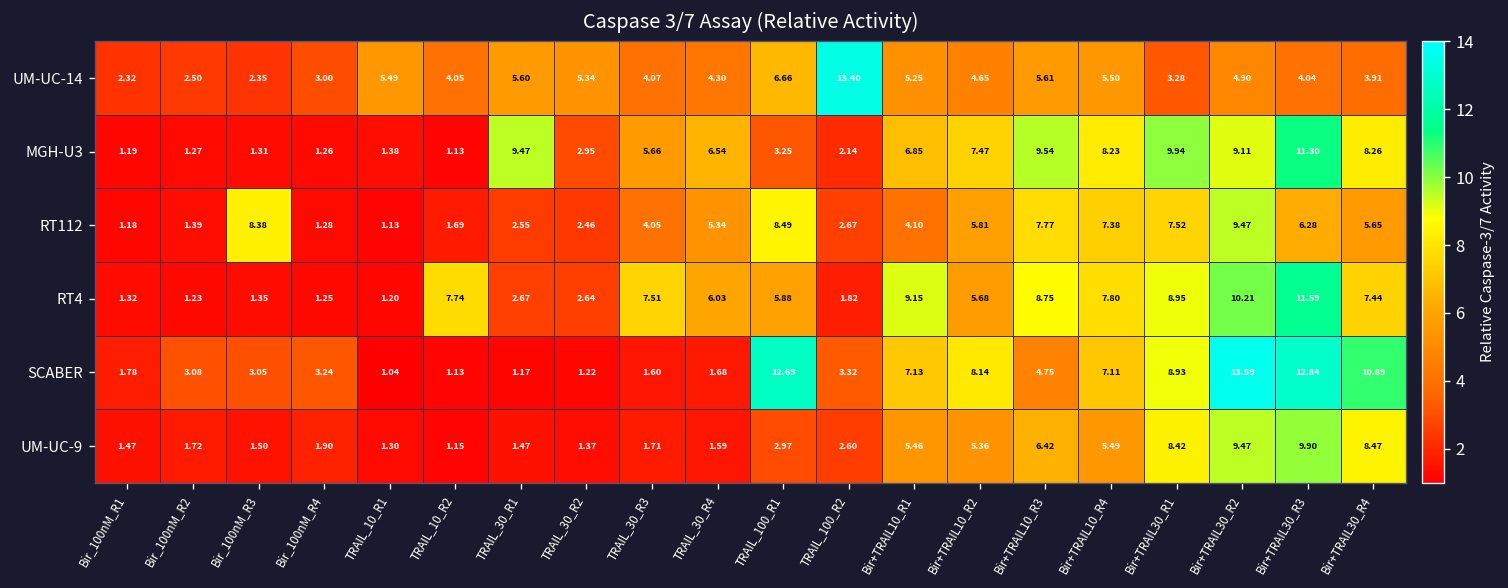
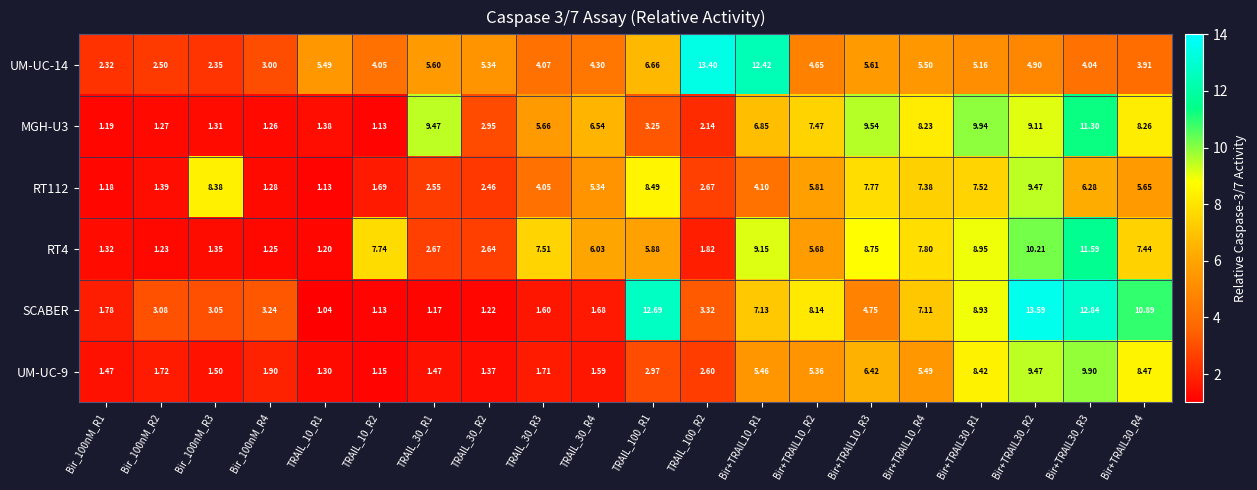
  {
    "UM-UC-14": {
      "Bir_100nM_R1": 2.32,
      "Bir_100nM_R2": 2.50,
      "Bir_100nM_R3": 2.35,
      "Bir_100nM_R4": 3.00,
      "TRAIL_10_R1": 5.49,
      "TRAIL_10_R2": 4.05,
      "TRAIL_30_R1": 5.60,
      "TRAIL_30_R2": 5.34,
      "TRAIL_30_R3": 4.07,
      "TRAIL_30_R4": 4.30,
      "TRAIL_100_R1": 6.66,
      "TRAIL_100_R2": 13.40,
-     "Bir+TRAIL10_R1": 5.25,
+     "Bir+TRAIL10_R1": 12.42,
      "Bir+TRAIL10_R2": 4.65,
      "Bir+TRAIL10_R3": 5.61,
      "Bir+TRAIL10_R4": 5.50,
-     "Bir+TRAIL30_R1": 3.28,
+     "Bir+TRAIL30_R1": 5.16,
      "Bir+TRAIL30_R2": 4.90,
      "Bir+TRAIL30_R3": 4.04,
      "Bir+TRAIL30_R4": 3.91
    },
    "MGH-U3": {
      "Bir_100nM_R1": 1.19,
      "Bir_100nM_R2": 1.27,
      "Bir_100nM_R3": 1.31,
      "Bir_100nM_R4": 1.26,
      "TRAIL_10_R1": 1.38,
      "TRAIL_10_R2": 1.13,
      "TRAIL_30_R1": 9.47,
      "TRAIL_30_R2": 2.95,
      "TRAIL_30_R3": 5.66,
      "TRAIL_30_R4": 6.54,
      "TRAIL_100_R1": 3.25,
      "TRAIL_100_R2": 2.14,
      "Bir+TRAIL10_R1": 6.85,
      "Bir+TRAIL10_R2": 7.47,
      "Bir+TRAIL10_R3": 9.54,
      "Bir+TRAIL10_R4": 8.23,
      "Bir+TRAIL30_R1": 9.94,
      "Bir+TRAIL30_R2": 9.11,
      "Bir+TRAIL30_R3": 11.30,
      "Bir+TRAIL30_R4": 8.26
    },
    "RT112": {
      "Bir_100nM_R1": 1.18,
      "Bir_100nM_R2": 1.39,
      "Bir_100nM_R3": 8.38,
      "Bir_100nM_R4": 1.28,
      "TRAIL_10_R1": 1.13,
      "TRAIL_10_R2": 1.69,
      "TRAIL_30_R1": 2.55,
      "TRAIL_30_R2": 2.46,
      "TRAIL_30_R3": 4.05,
      "TRAIL_30_R4": 5.34,
      "TRAIL_100_R1": 8.49,
      "TRAIL_100_R2": 2.67,
      "Bir+TRAIL10_R1": 4.10,
      "Bir+TRAIL10_R2": 5.81,
      "Bir+TRAIL10_R3": 7.77,
      "Bir+TRAIL10_R4": 7.38,
      "Bir+TRAIL30_R1": 7.52,
      "Bir+TRAIL30_R2": 9.47,
      "Bir+TRAIL30_R3": 6.28,
      "Bir+TRAIL30_R4": 5.65
    },
    "RT4": {
      "Bir_100nM_R1": 1.32,
      "Bir_100nM_R2": 1.23,
      "Bir_100nM_R3": 1.35,
      "Bir_100nM_R4": 1.25,
      "TRAIL_10_R1": 1.20,
      "TRAIL_10_R2": 7.74,
      "TRAIL_30_R1": 2.67,
      "TRAIL_30_R2": 2.64,
      "TRAIL_30_R3": 7.51,
      "TRAIL_30_R4": 6.03,
      "TRAIL_100_R1": 5.88,
      "TRAIL_100_R2": 1.82,
      "Bir+TRAIL10_R1": 9.15,
      "Bir+TRAIL10_R2": 5.68,
      "Bir+TRAIL10_R3": 8.75,
      "Bir+TRAIL10_R4": 7.80,
      "Bir+TRAIL30_R1": 8.95,
      "Bir+TRAIL30_R2": 10.21,
      "Bir+TRAIL30_R3": 11.59,
      "Bir+TRAIL30_R4": 7.44
    },
    "SCABER": {
      "Bir_100nM_R1": 1.78,
      "Bir_100nM_R2": 3.08,
      "Bir_100nM_R3": 3.05,
      "Bir_100nM_R4": 3.24,
      "TRAIL_10_R1": 1.04,
      "TRAIL_10_R2": 1.13,
      "TRAIL_30_R1": 1.17,
      "TRAIL_30_R2": 1.22,
      "TRAIL_30_R3": 1.60,
      "TRAIL_30_R4": 1.68,
      "TRAIL_100_R1": 12.69,
      "TRAIL_100_R2": 3.32,
      "Bir+TRAIL10_R1": 7.13,
      "Bir+TRAIL10_R2": 8.14,
      "Bir+TRAIL10_R3": 4.75,
      "Bir+TRAIL10_R4": 7.11,
      "Bir+TRAIL30_R1": 8.93,
      "Bir+TRAIL30_R2": 13.59,
      "Bir+TRAIL30_R3": 12.84,
      "Bir+TRAIL30_R4": 10.89
    },
    "UM-UC-9": {
      "Bir_100nM_R1": 1.47,
      "Bir_100nM_R2": 1.72,
      "Bir_100nM_R3": 1.50,
      "Bir_100nM_R4": 1.90,
      "TRAIL_10_R1": 1.30,
      "TRAIL_10_R2": 1.15,
      "TRAIL_30_R1": 1.47,
      "TRAIL_30_R2": 1.37,
      "TRAIL_30_R3": 1.71,
      "TRAIL_30_R4": 1.59,
      "TRAIL_100_R1": 2.97,
      "TRAIL_100_R2": 2.60,
      "Bir+TRAIL10_R1": 5.46,
      "Bir+TRAIL10_R2": 5.36,
      "Bir+TRAIL10_R3": 6.42,
      "Bir+TRAIL10_R4": 5.49,
      "Bir+TRAIL30_R1": 8.42,
      "Bir+TRAIL30_R2": 9.47,
      "Bir+TRAIL30_R3": 9.90,
      "Bir+TRAIL30_R4": 8.47
    }
  }
